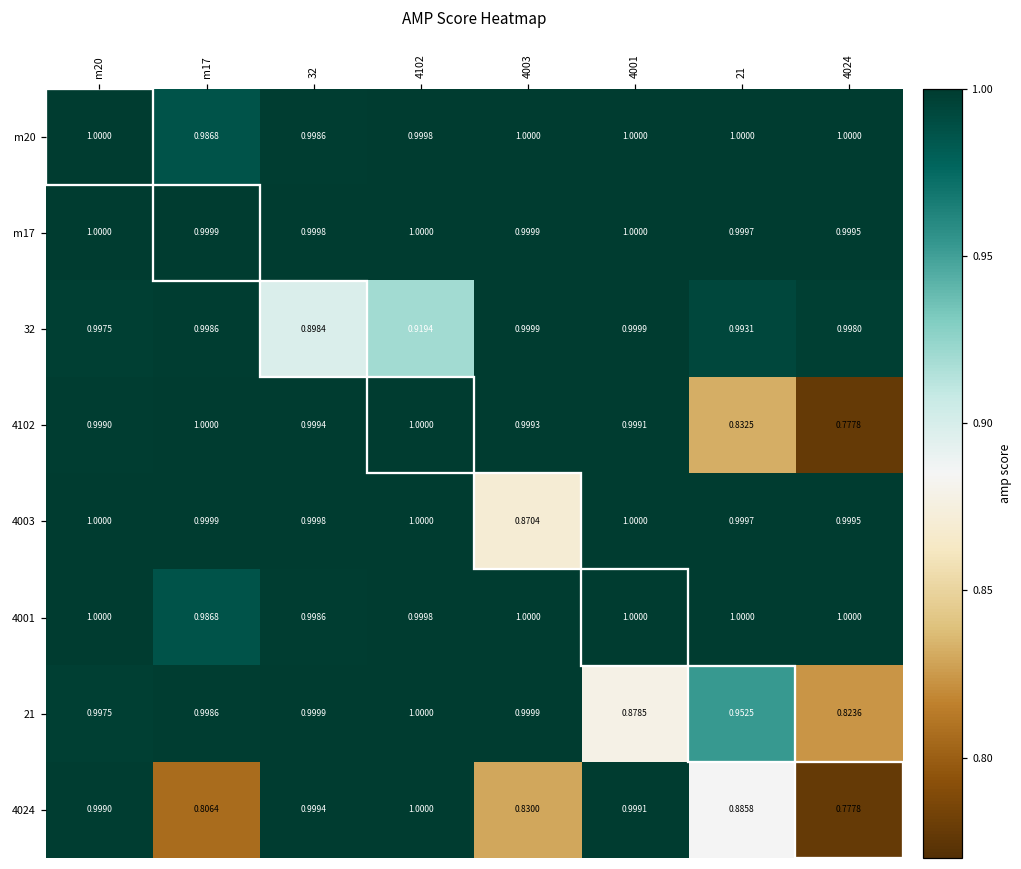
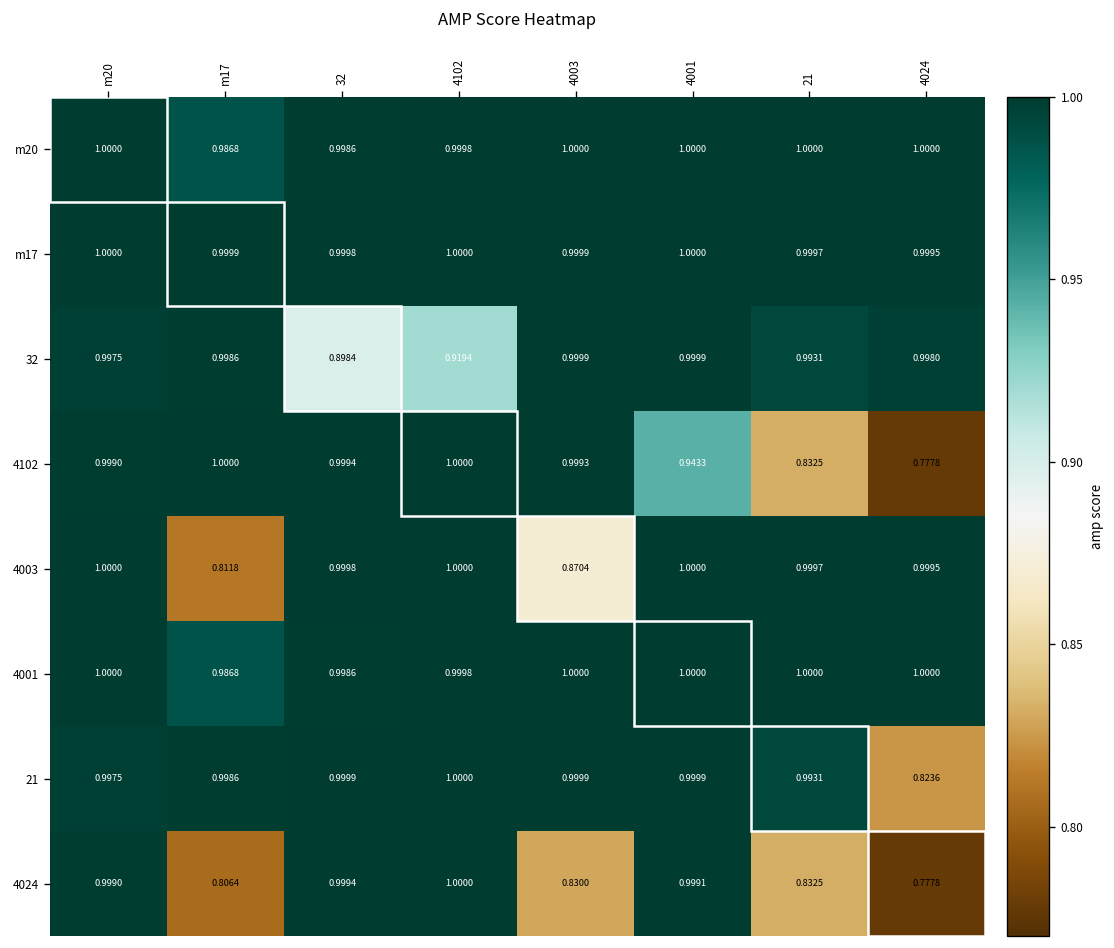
  {
    "m20": {
      "m20": 1.0000,
      "m17": 0.9868,
      "32": 0.9986,
      "4102": 0.9998,
      "4003": 1.0000,
      "4001": 1.0000,
      "21": 1.0000,
      "4024": 1.0000
    },
    "m17": {
      "m20": 1.0000,
      "m17": 0.9999,
      "32": 0.9998,
      "4102": 1.0000,
      "4003": 0.9999,
      "4001": 1.0000,
      "21": 0.9997,
      "4024": 0.9995
    },
    "32": {
      "m20": 0.9975,
      "m17": 0.9986,
      "32": 0.8984,
      "4102": 0.9194,
      "4003": 0.9999,
      "4001": 0.9999,
      "21": 0.9931,
      "4024": 0.9980
    },
    "4102": {
      "m20": 0.9990,
      "m17": 1.0000,
      "32": 0.9994,
      "4102": 1.0000,
      "4003": 0.9993,
-     "4001": 0.9991,
+     "4001": 0.9433,
      "21": 0.8325,
      "4024": 0.7778
    },
    "4003": {
      "m20": 1.0000,
-     "m17": 0.9999,
+     "m17": 0.8118,
      "32": 0.9998,
      "4102": 1.0000,
      "4003": 0.8704,
      "4001": 1.0000,
      "21": 0.9997,
      "4024": 0.9995
    },
    "4001": {
      "m20": 1.0000,
      "m17": 0.9868,
      "32": 0.9986,
      "4102": 0.9998,
      "4003": 1.0000,
      "4001": 1.0000,
      "21": 1.0000,
      "4024": 1.0000
    },
    "21": {
      "m20": 0.9975,
      "m17": 0.9986,
      "32": 0.9999,
      "4102": 1.0000,
      "4003": 0.9999,
-     "4001": 0.8785,
-     "21": 0.9525,
+     "4001": 0.9999,
+     "21": 0.9931,
      "4024": 0.8236
    },
    "4024": {
      "m20": 0.9990,
      "m17": 0.8064,
      "32": 0.9994,
      "4102": 1.0000,
      "4003": 0.8300,
      "4001": 0.9991,
-     "21": 0.8858,
+     "21": 0.8325,
      "4024": 0.7778
    }
  }
